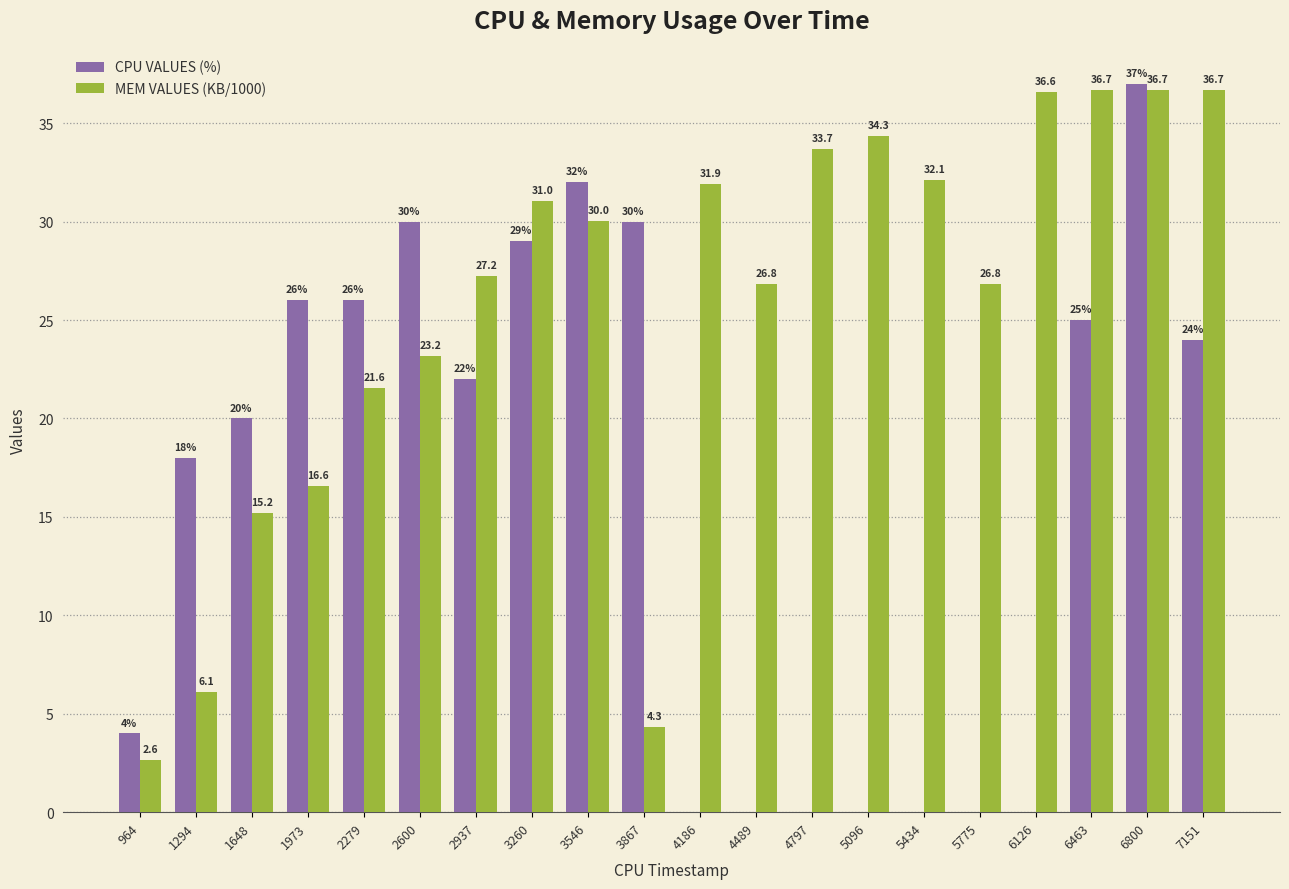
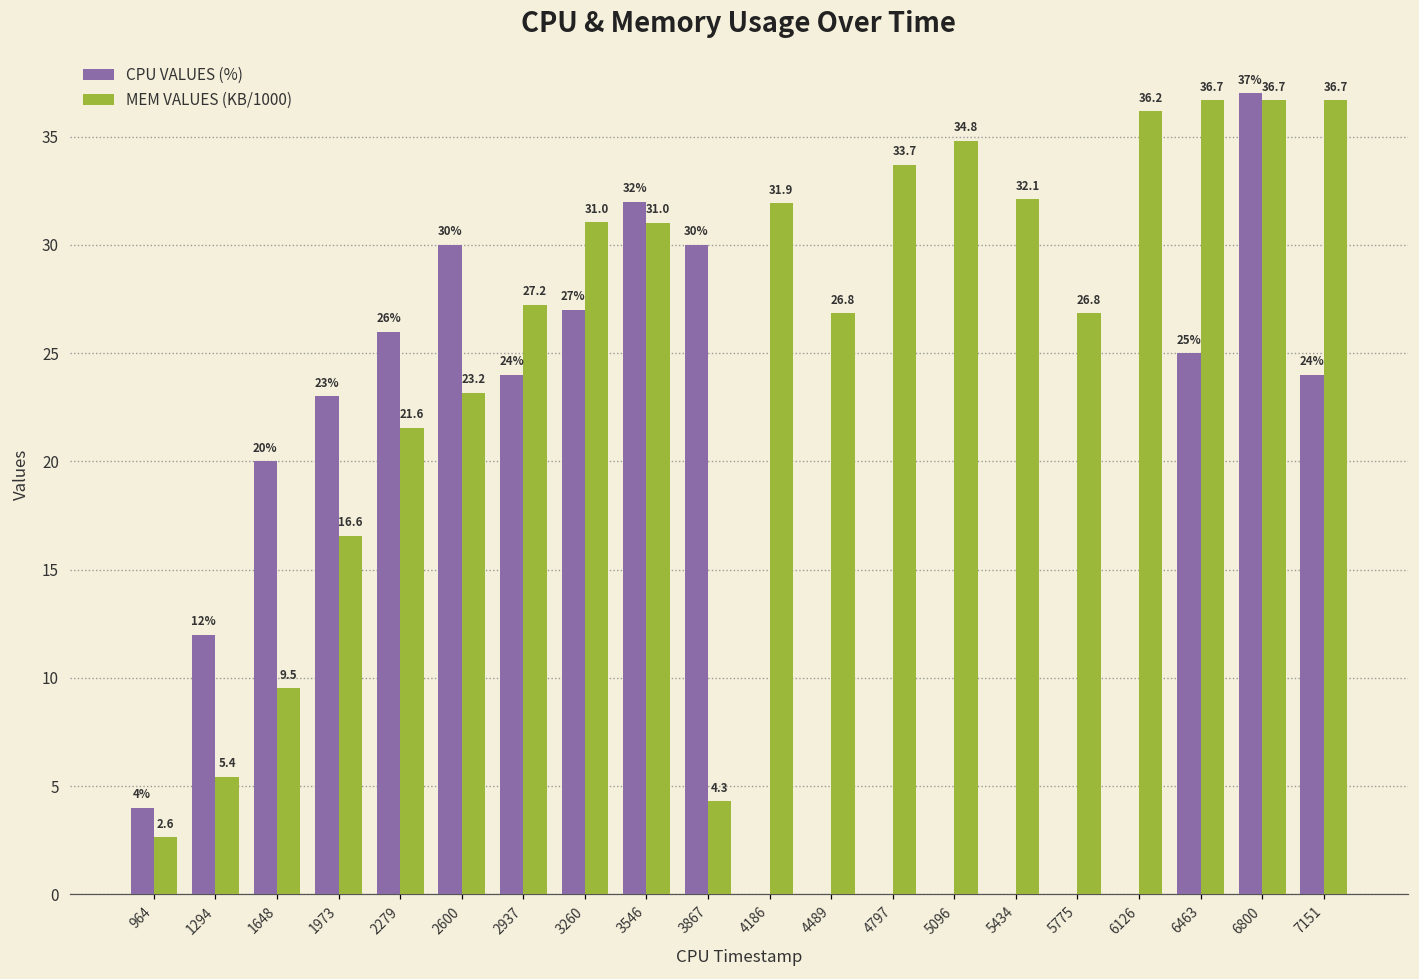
  {
    "CPU VALUES (%)": {
      "964": "4%",
-     "1294": "18%",
+     "1294": "12%",
      "1648": "20%",
-     "1973": "26%",
+     "1973": "23%",
      "2279": "26%",
      "2600": "30%",
-     "2937": "22%",
-     "3260": "29%",
+     "2937": "24%",
+     "3260": "27%",
      "3546": "32%",
      "3867": "30%",
      "6463": "25%",
      "6800": "37%",
      "7151": "24%"
    },
    "MEM VALUES (KB/1000)": {
      "964": "2.6",
-     "1294": "6.1",
-     "1648": "15.2",
+     "1294": "5.4",
+     "1648": "9.5",
      "1973": "16.6",
      "2279": "21.6",
      "2600": "23.2",
      "2937": "27.2",
      "3260": "31.0",
-     "3546": "30.0",
+     "3546": "31.0",
      "3867": "4.3",
      "4186": "31.9",
      "4489": "26.8",
      "4797": "33.7",
-     "5096": "34.3",
+     "5096": "34.8",
      "5434": "32.1",
      "5775": "26.8",
-     "6126": "36.6",
+     "6126": "36.2",
      "6463": "36.7",
      "6800": "36.7",
      "7151": "36.7"
    }
  }
